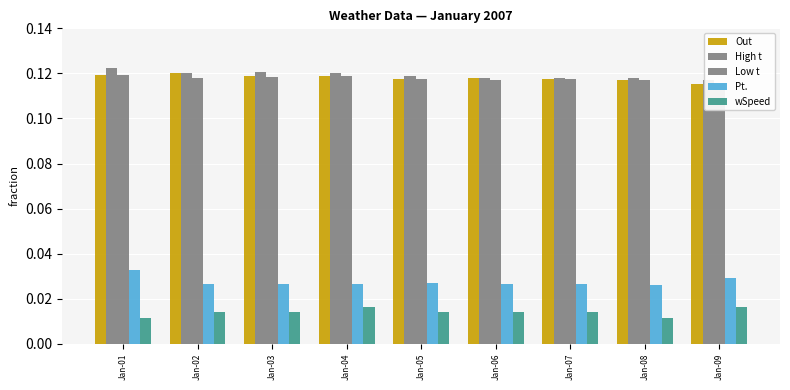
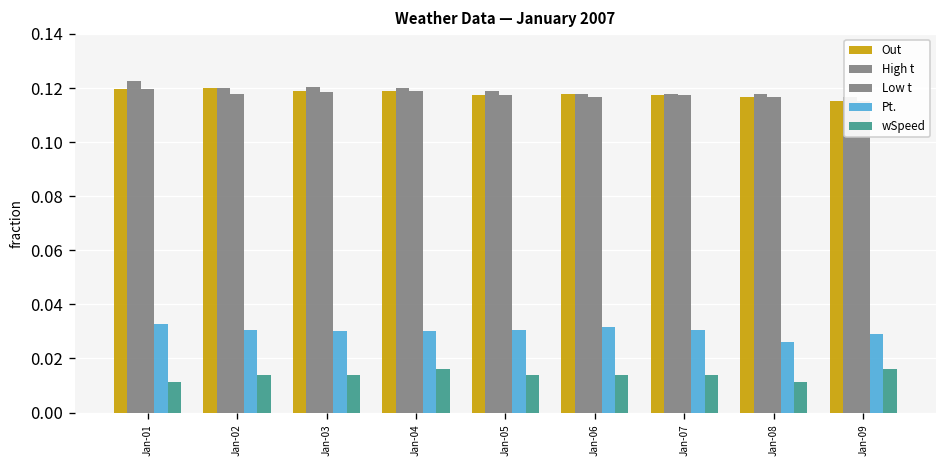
  {
    "Out": {
      "Jan-01": 0.119,
      "Jan-02": 0.120,
      "Jan-03": 0.119,
      "Jan-04": 0.119,
      "Jan-05": 0.117,
      "Jan-06": 0.118,
      "Jan-07": 0.117,
      "Jan-08": 0.117,
      "Jan-09": 0.115
    },
    "Pt.": {
      "Jan-01": 0.033,
-     "Jan-02": 0.026,
-     "Jan-03": 0.026,
-     "Jan-04": 0.026,
-     "Jan-05": 0.027,
-     "Jan-06": 0.026,
-     "Jan-07": 0.026,
+     "Jan-02": 0.031,
+     "Jan-03": 0.030,
+     "Jan-04": 0.030,
+     "Jan-05": 0.031,
+     "Jan-06": 0.032,
+     "Jan-07": 0.031,
      "Jan-08": 0.026,
      "Jan-09": 0.029
    },
    "wSpeed": {
      "Jan-01": 0.011,
      "Jan-02": 0.014,
      "Jan-03": 0.014,
      "Jan-04": 0.016,
      "Jan-05": 0.014,
      "Jan-06": 0.014,
      "Jan-07": 0.014,
      "Jan-08": 0.011,
      "Jan-09": 0.016
    }
  }
